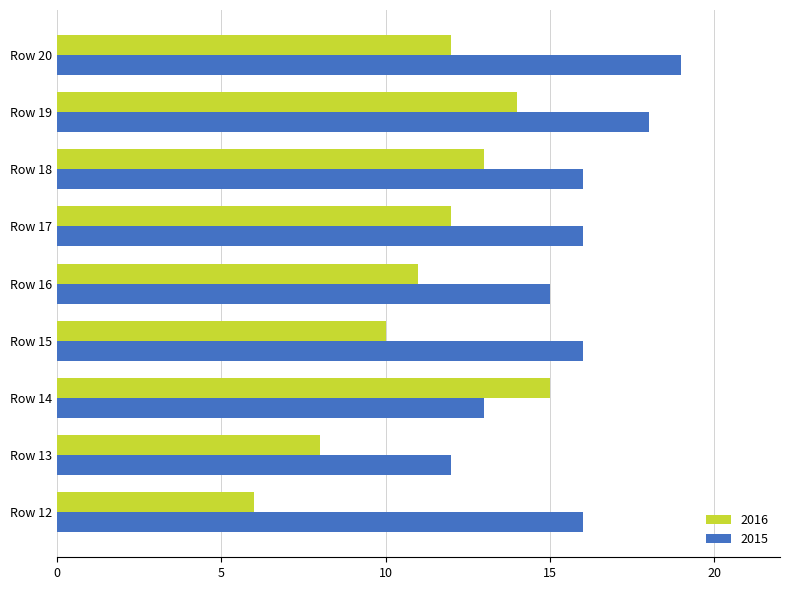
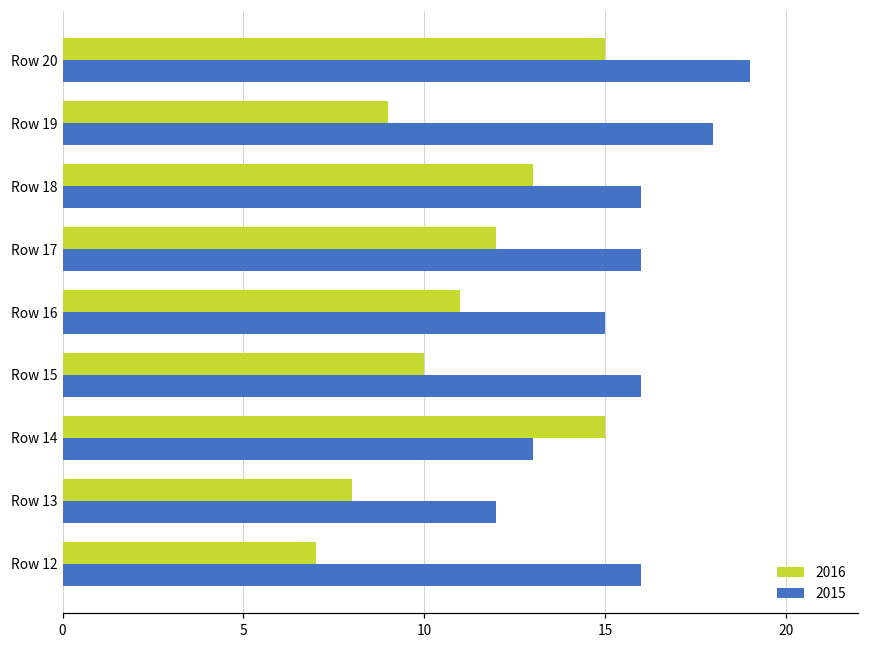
  {
    "2015": {
      "Row 20": 19,
      "Row 19": 18,
      "Row 18": 16,
      "Row 17": 16,
      "Row 16": 15,
      "Row 15": 16,
      "Row 14": 13,
      "Row 13": 12,
      "Row 12": 16
    },
    "2016": {
-     "Row 20": 12,
-     "Row 19": 14,
+     "Row 20": 15,
+     "Row 19": 9,
      "Row 18": 13,
      "Row 17": 12,
      "Row 16": 11,
      "Row 15": 10,
      "Row 14": 15,
      "Row 13": 8,
-     "Row 12": 6
+     "Row 12": 7
    }
  }
